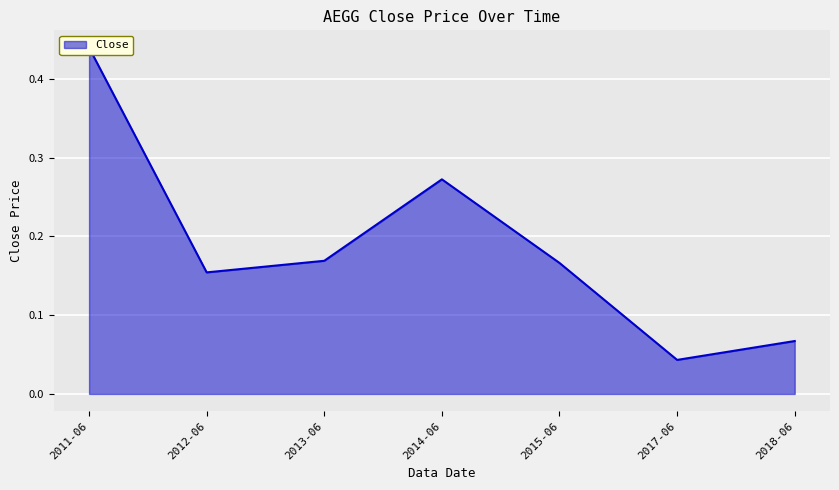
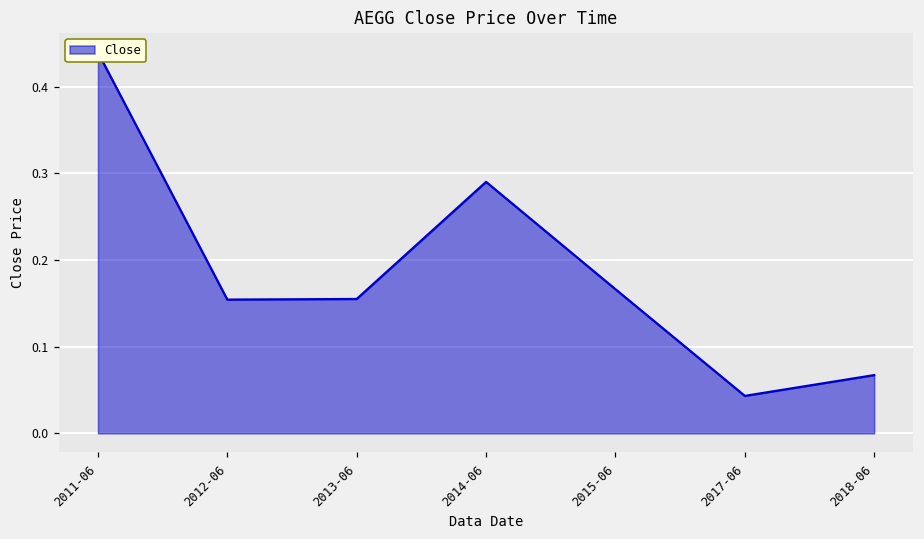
  {
    "2012-06": 0.15,
-   "2013-06": 0.17,
-   "2014-06": 0.27,
+   "2013-06": 0.16,
+   "2014-06": 0.29,
    "2015-06": 0.17,
    "2017-06": 0.04,
    "2018-06": 0.07
  }
